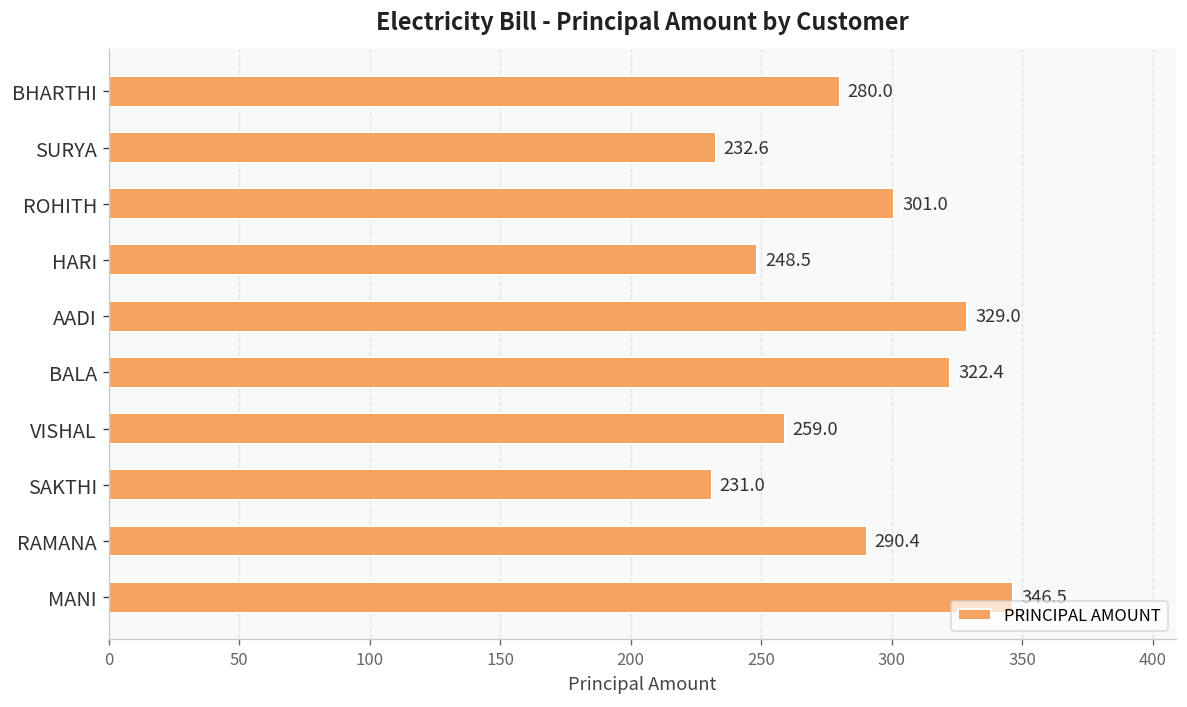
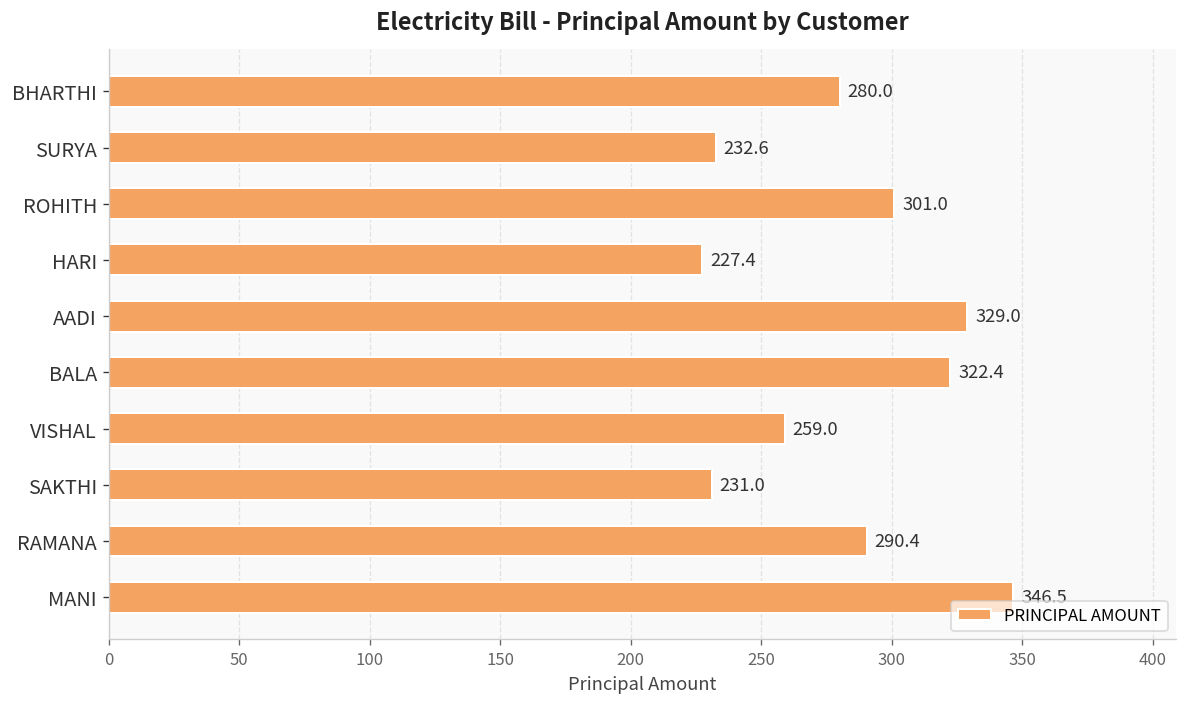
  {
    "BHARTHI": 280.0,
    "SURYA": 232.6,
    "ROHITH": 301.0,
-   "HARI": 248.5,
+   "HARI": 227.4,
    "AADI": 329.0,
    "BALA": 322.4,
    "VISHAL": 259.0,
    "SAKTHI": 231.0,
    "RAMANA": 290.4
  }
